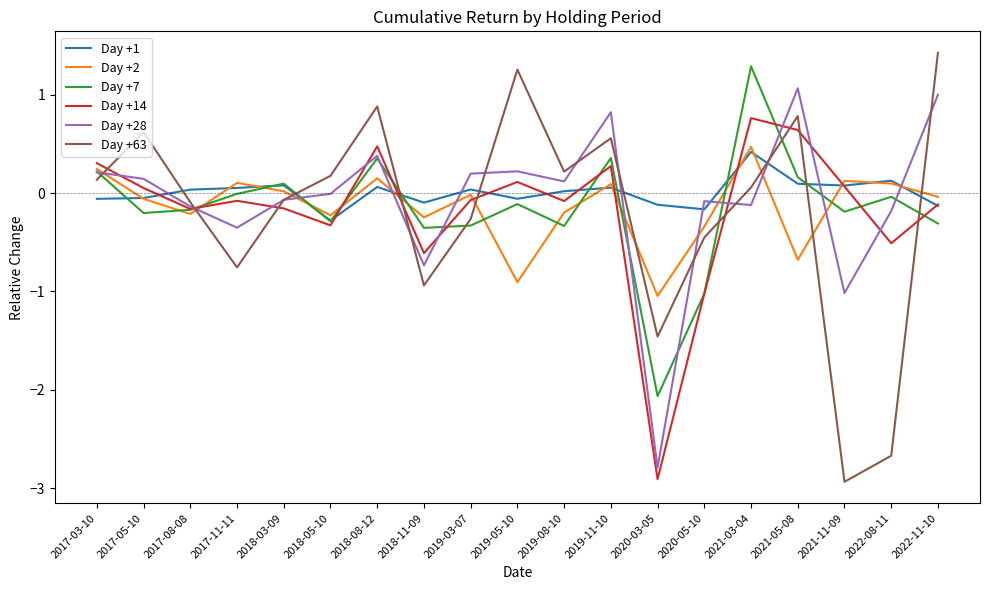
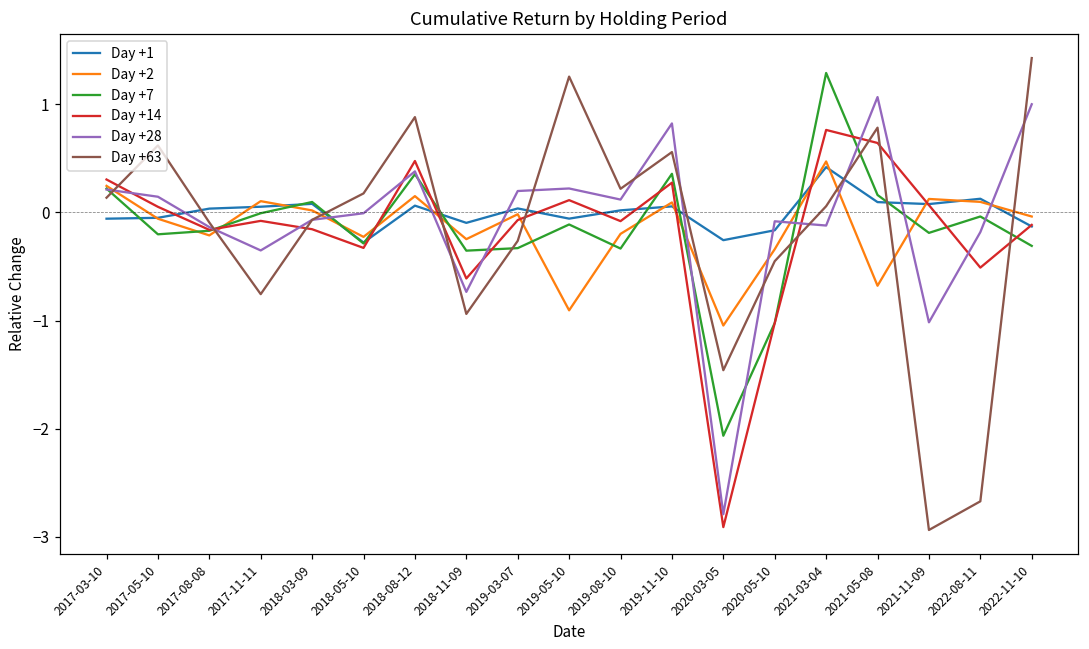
  {
    "Day +1": {
      "2017-03-10": -0.1,
      "2017-08-08": 0.0,
      "2017-11-11": 0.1,
      "2018-08-12": 0.1,
      "2018-11-09": -0.1,
      "2019-03-07": 0.0,
      "2019-05-10": -0.1,
      "2019-08-10": 0.0,
      "2019-11-10": 0.1,
-     "2020-03-05": -0.1,
+     "2020-03-05": -0.3,
      "2020-05-10": -0.2,
      "2021-03-04": 0.4,
      "2021-05-08": 0.1,
      "2022-08-11": 0.1
    },
    "Day +2": {
      "2017-08-08": -0.2,
      "2017-11-11": 0.1,
      "2018-03-09": 0.0,
      "2018-05-10": -0.2,
      "2018-08-12": 0.1,
      "2018-11-09": -0.2,
      "2019-03-07": 0.0,
      "2019-05-10": -0.9,
      "2019-08-10": -0.2,
      "2019-11-10": 0.1,
      "2020-03-05": -1.0,
      "2020-05-10": -0.3,
      "2021-03-04": 0.5,
      "2021-05-08": -0.7,
      "2021-11-09": 0.1,
      "2022-08-11": 0.1,
      "2022-11-10": 0.0
    },
    "Day +7": {
      "2017-05-10": -0.2,
      "2017-11-11": 0.0,
      "2018-08-12": 0.4,
      "2018-11-09": -0.4,
      "2019-03-07": -0.3,
      "2019-05-10": -0.1,
      "2019-08-10": -0.3,
      "2019-11-10": 0.4,
      "2020-03-05": -2.1,
      "2021-03-04": 1.3,
      "2021-05-08": 0.2,
      "2021-11-09": -0.2,
      "2022-08-11": 0.0,
      "2022-11-10": -0.3
    },
    "Day +14": {
      "2017-03-10": 0.3,
      "2017-05-10": 0.1,
      "2017-11-11": -0.1,
      "2018-03-09": -0.2,
      "2018-05-10": -0.3,
      "2018-08-12": 0.5,
      "2018-11-09": -0.6,
      "2019-03-07": -0.1,
      "2019-05-10": 0.1,
      "2019-08-10": -0.1,
      "2019-11-10": 0.3,
      "2020-03-05": -2.9,
      "2021-03-04": 0.8,
      "2021-05-08": 0.6,
      "2022-08-11": -0.5
    },
    "Day +28": {
      "2017-05-10": 0.1,
      "2017-08-08": -0.1,
      "2017-11-11": -0.4,
      "2018-05-10": 0.0,
      "2018-08-12": 0.4,
      "2018-11-09": -0.7,
      "2019-03-07": 0.2,
      "2019-05-10": 0.2,
      "2019-08-10": 0.1,
      "2019-11-10": 0.8,
      "2020-03-05": -2.8,
      "2020-05-10": -0.1,
      "2021-03-04": -0.1,
      "2021-05-08": 1.1,
      "2021-11-09": -1.0,
      "2022-08-11": -0.2,
      "2022-11-10": 1.0
    },
    "Day +63": {
      "2017-03-10": 0.1,
      "2017-08-08": -0.1,
      "2017-11-11": -0.8,
      "2018-05-10": 0.2,
      "2018-08-12": 0.9,
      "2018-11-09": -0.9,
      "2019-03-07": -0.3,
      "2019-05-10": 1.3,
      "2019-08-10": 0.2,
      "2019-11-10": 0.6,
      "2020-03-05": -1.5,
      "2020-05-10": -0.5,
      "2021-03-04": 0.1,
      "2021-05-08": 0.8,
      "2021-11-09": -2.9,
      "2022-08-11": -2.7,
      "2022-11-10": 1.4
    }
  }
